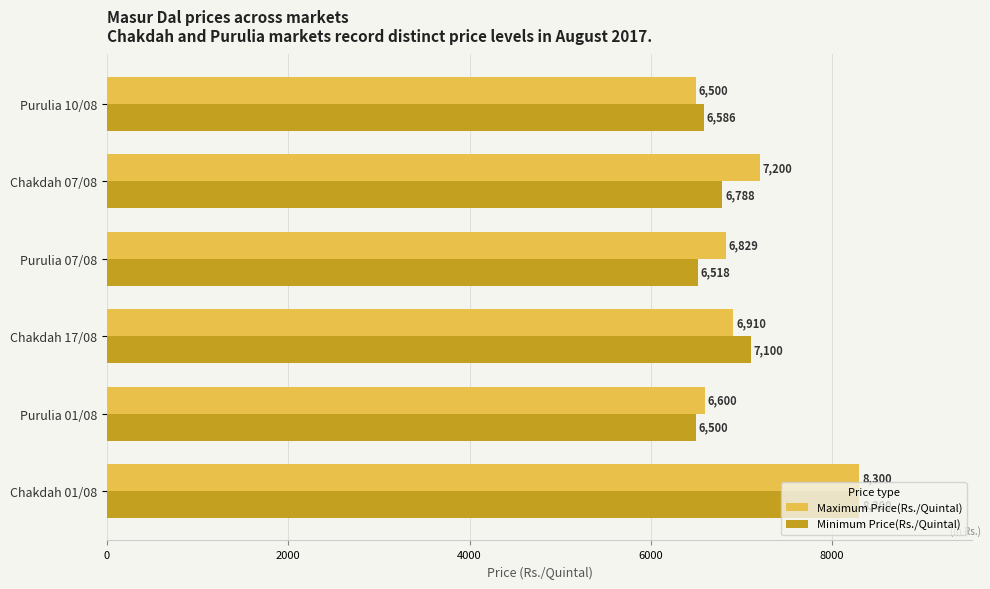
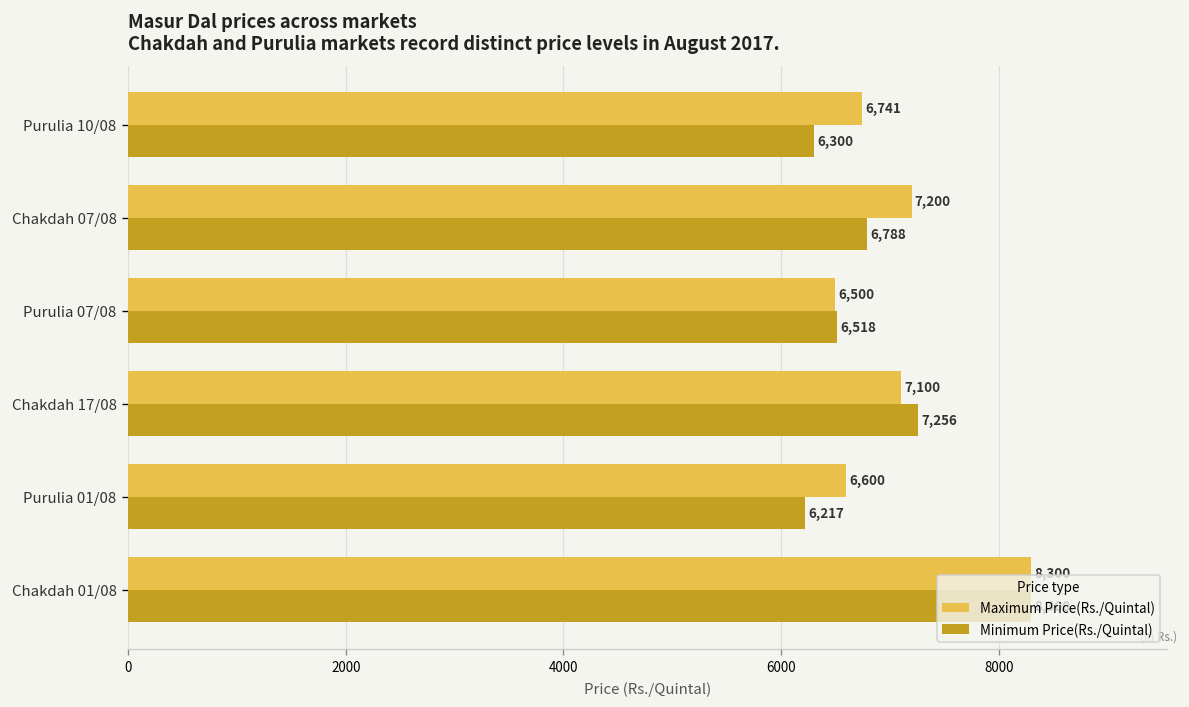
  {
    "Maximum Price(Rs./Quintal)": {
-     "Purulia 10/08": "6,500",
+     "Purulia 10/08": "6,741",
      "Chakdah 07/08": "7,200",
-     "Purulia 07/08": "6,829",
-     "Chakdah 17/08": "6,910",
+     "Purulia 07/08": "6,500",
+     "Chakdah 17/08": "7,100",
      "Purulia 01/08": "6,600"
    },
    "Minimum Price(Rs./Quintal)": {
-     "Purulia 10/08": "6,586",
+     "Purulia 10/08": "6,300",
      "Chakdah 07/08": "6,788",
      "Purulia 07/08": "6,518",
-     "Chakdah 17/08": "7,100",
-     "Purulia 01/08": "6,500"
+     "Chakdah 17/08": "7,256",
+     "Purulia 01/08": "6,217"
    }
  }
